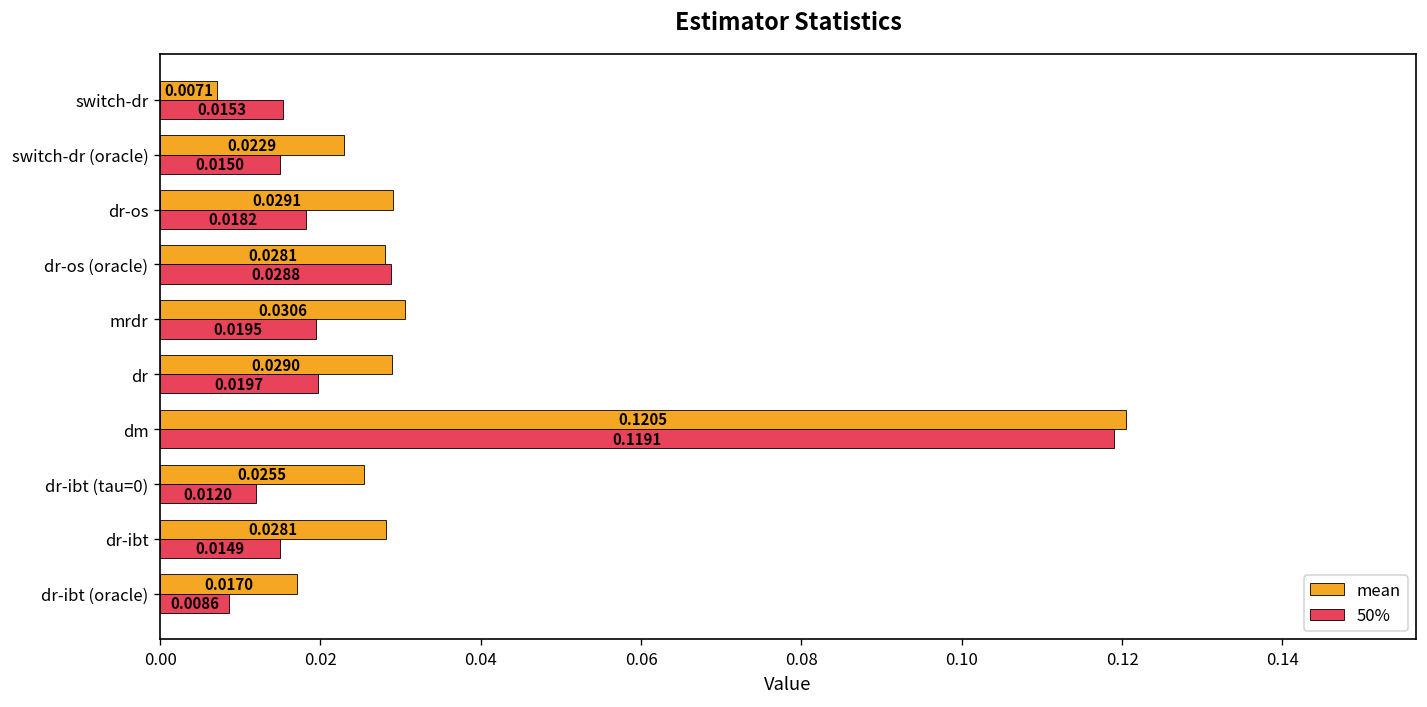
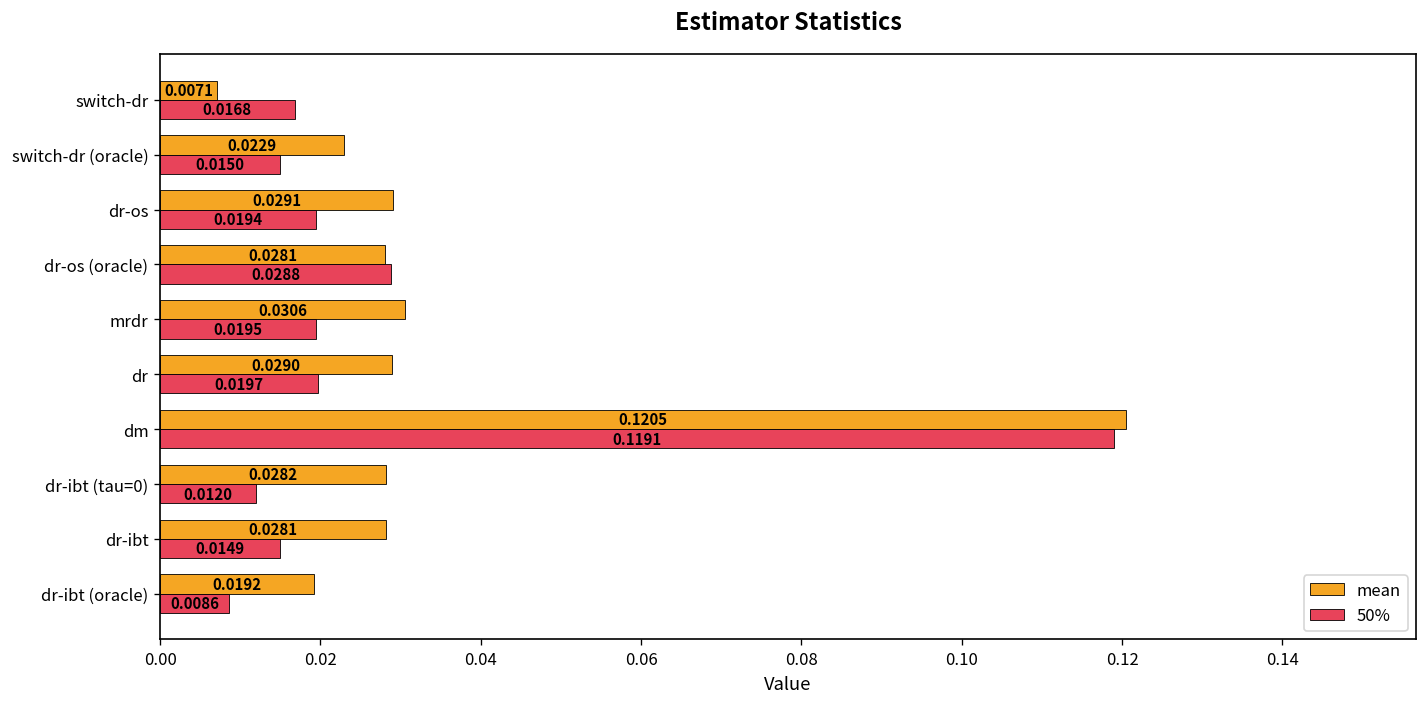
  {
    "mean": {
      "switch-dr": 0.0071,
      "switch-dr (oracle)": 0.0229,
      "dr-os": 0.0291,
      "dr-os (oracle)": 0.0281,
      "mrdr": 0.0306,
      "dr": 0.0290,
      "dm": 0.1205,
-     "dr-ibt (tau=0)": 0.0255,
+     "dr-ibt (tau=0)": 0.0282,
      "dr-ibt": 0.0281,
-     "dr-ibt (oracle)": 0.0170
+     "dr-ibt (oracle)": 0.0192
    },
    "50%": {
-     "switch-dr": 0.0153,
+     "switch-dr": 0.0168,
      "switch-dr (oracle)": 0.0150,
-     "dr-os": 0.0182,
+     "dr-os": 0.0194,
      "dr-os (oracle)": 0.0288,
      "mrdr": 0.0195,
      "dr": 0.0197,
      "dm": 0.1191,
      "dr-ibt (tau=0)": 0.0120,
      "dr-ibt": 0.0149,
      "dr-ibt (oracle)": 0.0086
    }
  }
